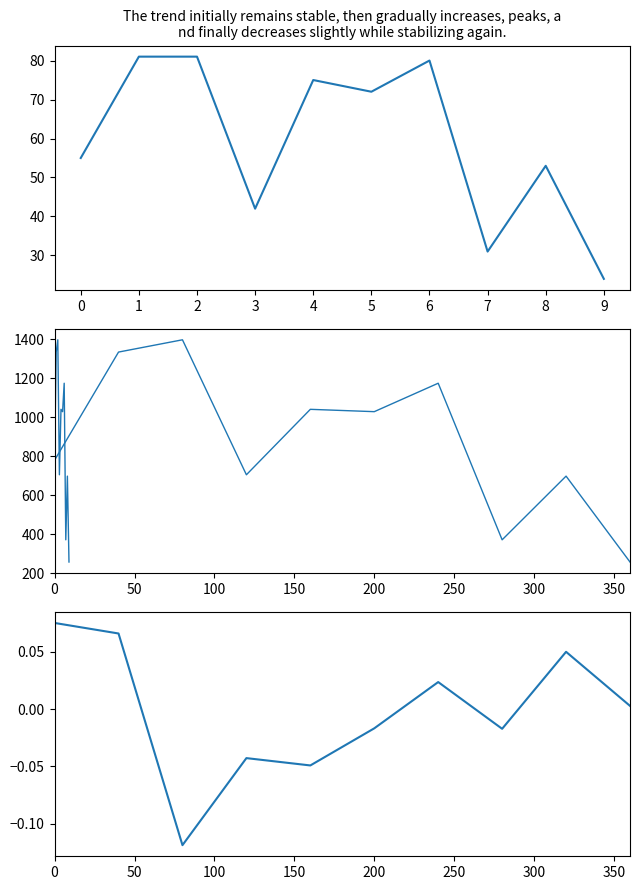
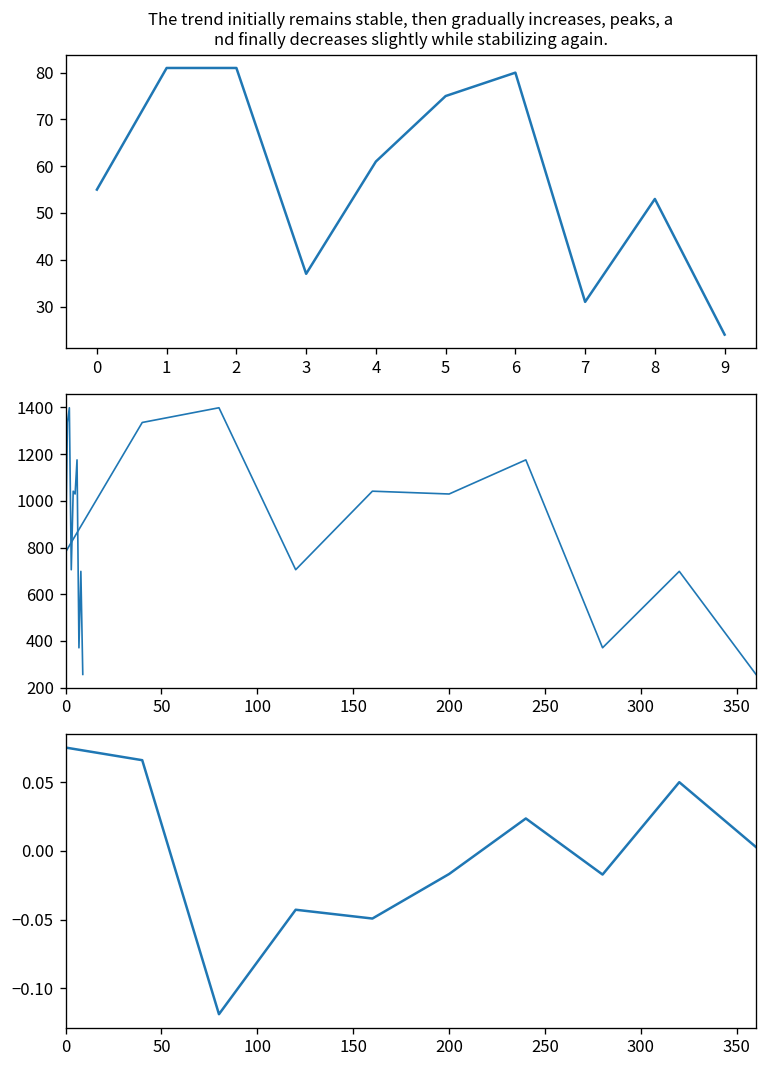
  {
    "The trend initially remains stable, then gradually increases, peaks, a nd finally decreases slightly while stabilizing again.": {
      "0": 55,
      "1": 81,
      "2": 81,
-     "3": 42,
-     "4": 75,
-     "5": 72,
+     "3": 37,
+     "4": 61,
+     "5": 75,
      "6": 80,
      "7": 31,
      "8": 53,
      "9": 24
    }
  }
